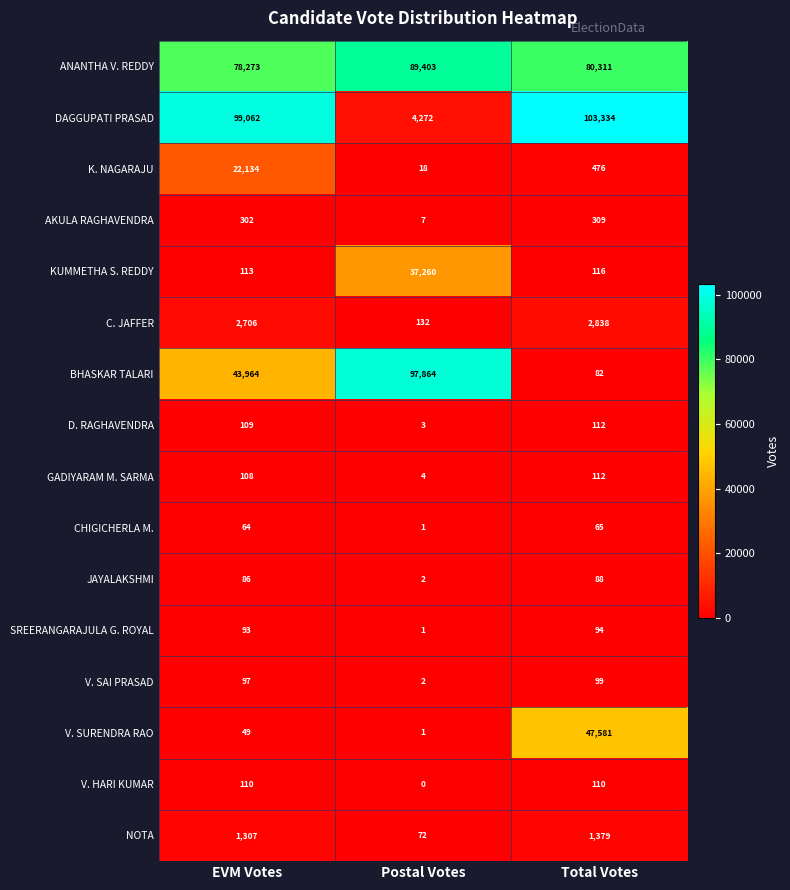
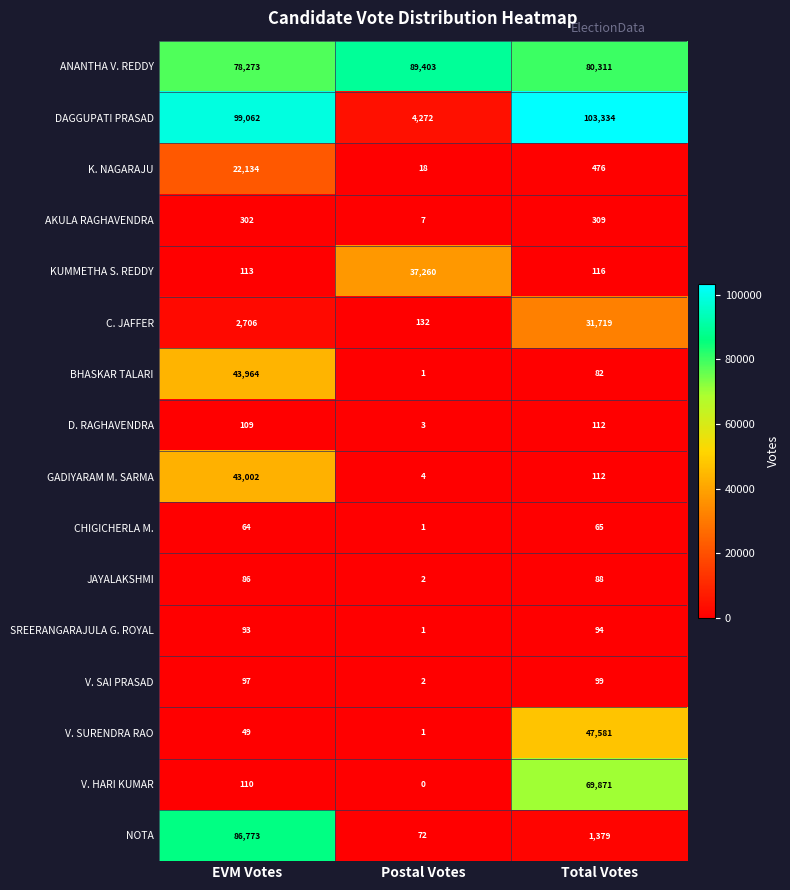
  {
    "ANANTHA V. REDDY": {
      "EVM Votes": "78,273",
      "Postal Votes": "89,403",
      "Total Votes": "80,311"
    },
    "DAGGUPATI PRASAD": {
      "EVM Votes": "99,062",
      "Postal Votes": "4,272",
      "Total Votes": "103,334"
    },
    "K. NAGARAJU": {
      "EVM Votes": "22,134",
      "Postal Votes": "18",
      "Total Votes": "476"
    },
    "AKULA RAGHAVENDRA": {
      "EVM Votes": "302",
      "Postal Votes": "7",
      "Total Votes": "309"
    },
    "KUMMETHA S. REDDY": {
      "EVM Votes": "113",
      "Postal Votes": "37,260",
      "Total Votes": "116"
    },
    "C. JAFFER": {
      "EVM Votes": "2,706",
      "Postal Votes": "132",
-     "Total Votes": "2,838"
+     "Total Votes": "31,719"
    },
    "BHASKAR TALARI": {
      "EVM Votes": "43,964",
-     "Postal Votes": "97,864",
+     "Postal Votes": "1",
      "Total Votes": "82"
    },
    "D. RAGHAVENDRA": {
      "EVM Votes": "109",
      "Postal Votes": "3",
      "Total Votes": "112"
    },
    "GADIYARAM M. SARMA": {
-     "EVM Votes": "108",
+     "EVM Votes": "43,002",
      "Postal Votes": "4",
      "Total Votes": "112"
    },
    "CHIGICHERLA M.": {
      "EVM Votes": "64",
      "Postal Votes": "1",
      "Total Votes": "65"
    },
    "JAYALAKSHMI": {
      "EVM Votes": "86",
      "Postal Votes": "2",
      "Total Votes": "88"
    },
    "SREERANGARAJULA G. ROYAL": {
      "EVM Votes": "93",
      "Postal Votes": "1",
      "Total Votes": "94"
    },
    "V. SAI PRASAD": {
      "EVM Votes": "97",
      "Postal Votes": "2",
      "Total Votes": "99"
    },
    "V. SURENDRA RAO": {
      "EVM Votes": "49",
      "Postal Votes": "1",
      "Total Votes": "47,581"
    },
    "V. HARI KUMAR": {
      "EVM Votes": "110",
      "Postal Votes": "0",
-     "Total Votes": "110"
+     "Total Votes": "69,871"
    },
    "NOTA": {
-     "EVM Votes": "1,307",
+     "EVM Votes": "86,773",
      "Postal Votes": "72",
      "Total Votes": "1,379"
    }
  }
